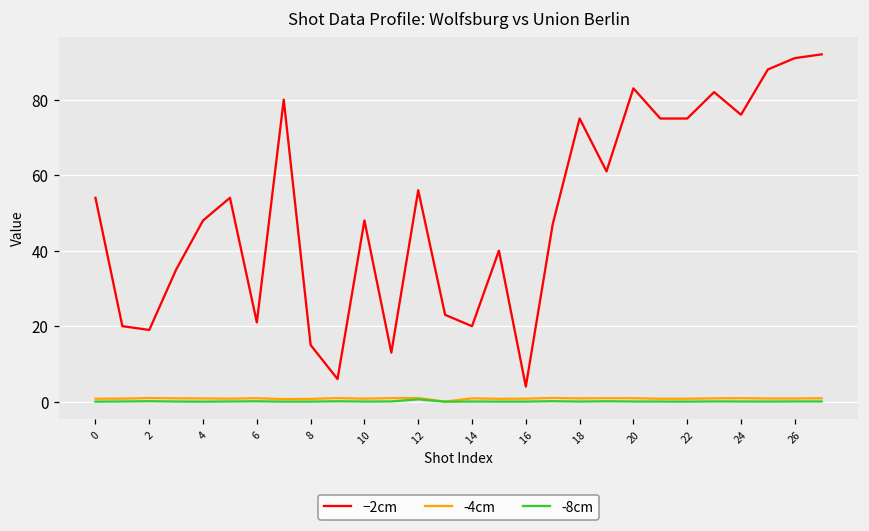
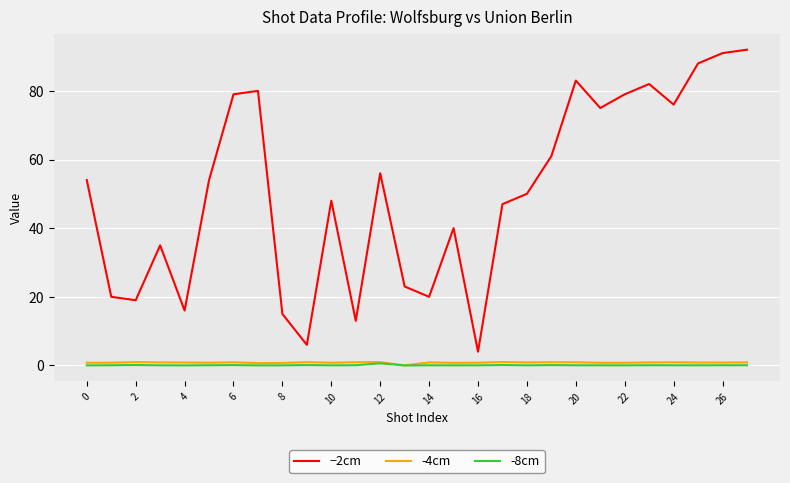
  {
    "−2cm": {
      "0": 54,
      "2": 19,
-     "4": 48,
-     "6": 21,
+     "4": 16,
+     "6": 79,
      "8": 15,
      "10": 48,
      "12": 56,
      "14": 20,
      "16": 4,
-     "18": 75,
+     "18": 50,
      "20": 83,
-     "22": 75,
+     "22": 79,
      "24": 76,
      "26": 91
    },
    "-4cm": {
      "0": 1,
      "2": 1,
      "4": 1,
      "6": 1,
      "10": 1,
      "14": 1,
      "16": 1,
      "18": 1,
      "20": 1,
      "22": 1,
      "24": 1,
      "26": 1
    },
    "-8cm": {
      "0": 0,
      "2": 0,
      "4": 0,
      "6": 0,
      "10": 0,
      "14": 0,
      "16": 0,
      "18": 0,
      "20": 0,
      "22": 0,
      "24": 0,
      "26": 0
    }
  }
